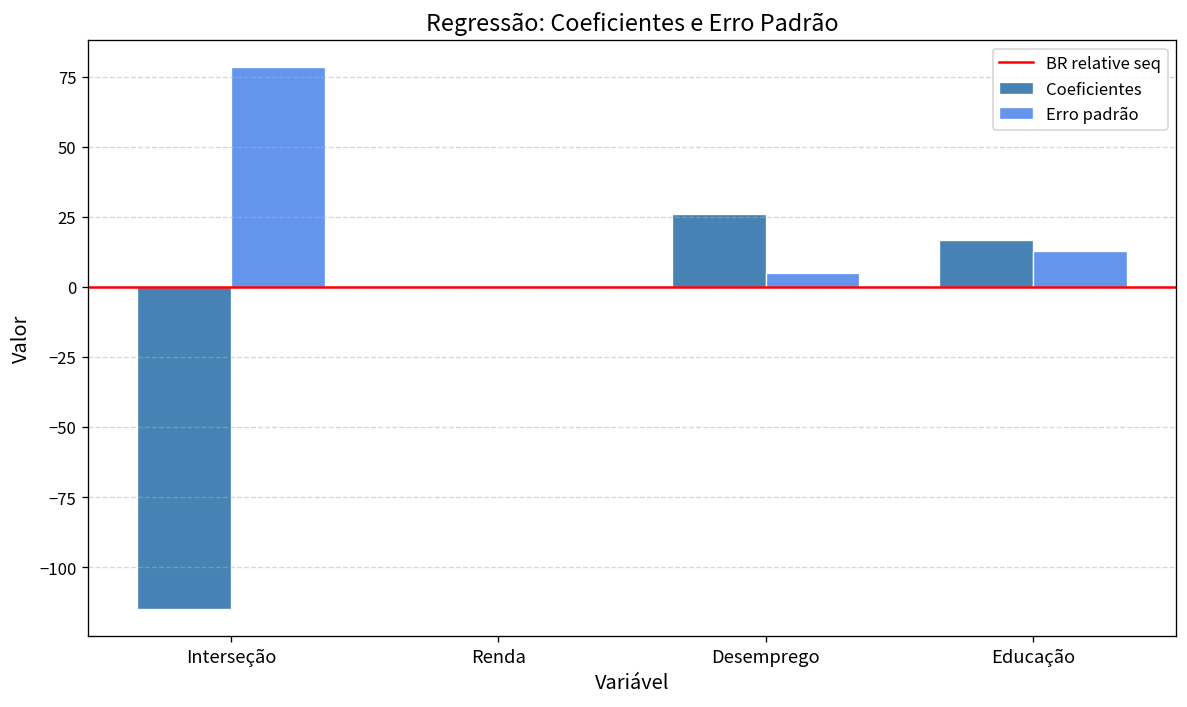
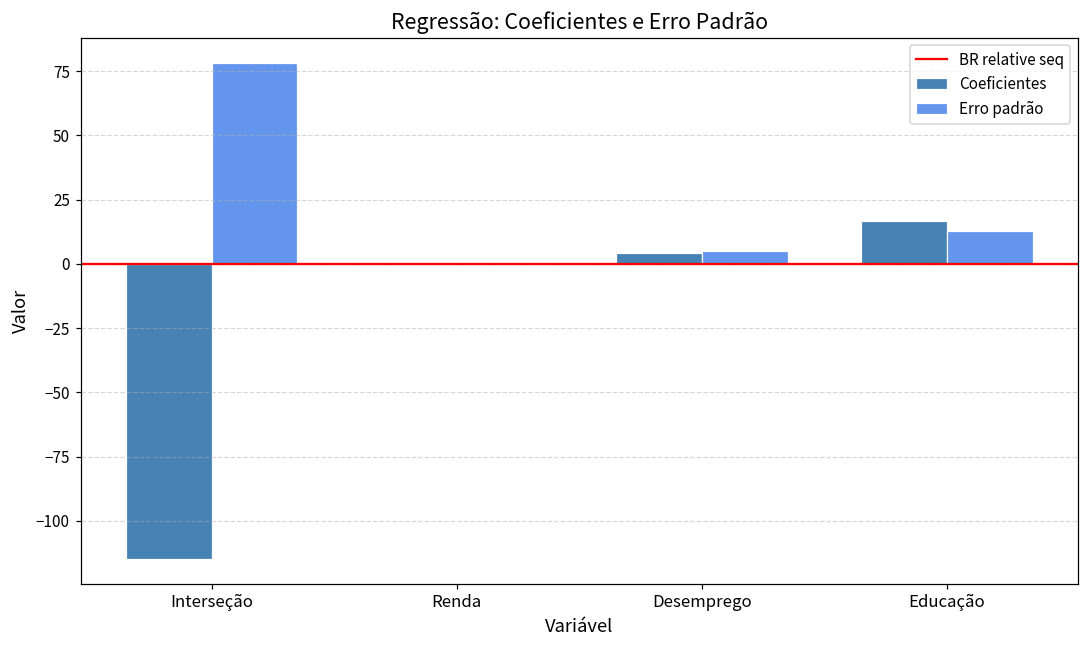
  {
    "Coeficientes": {
      "Interseção": -115,
-     "Desemprego": 26,
+     "Desemprego": 4,
      "Educação": 17
    },
    "Erro padrão": {
      "Interseção": 78,
      "Desemprego": 5,
      "Educação": 13
    }
  }
